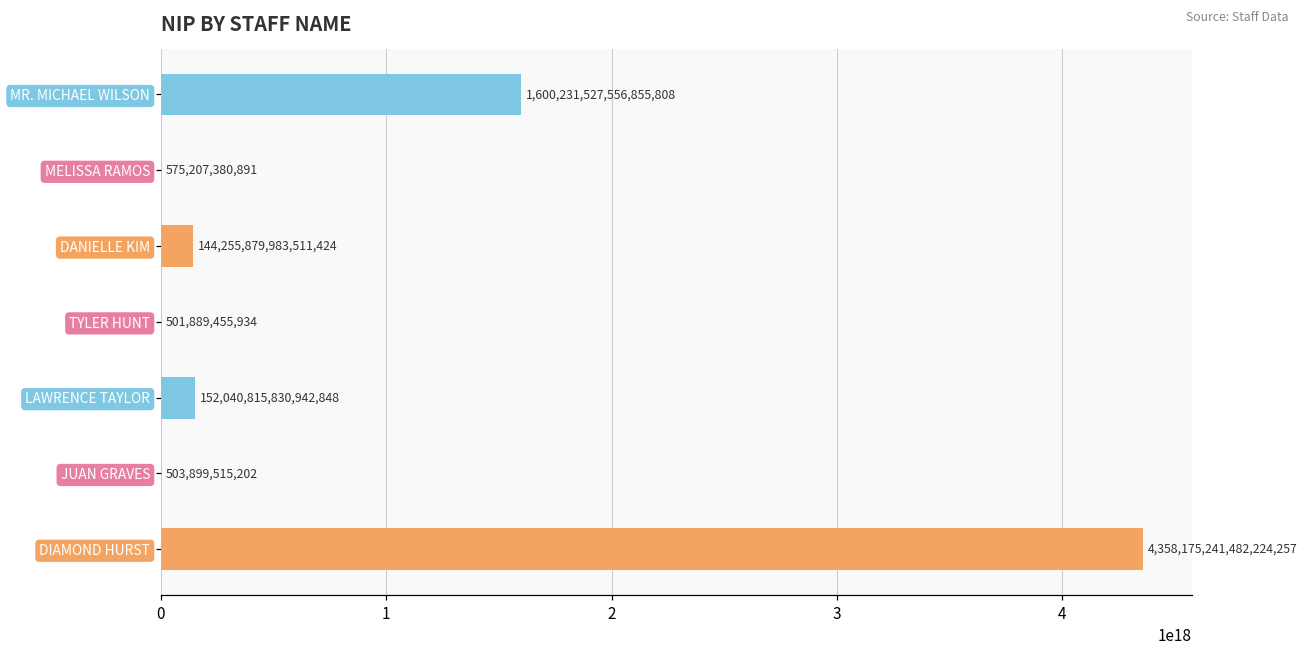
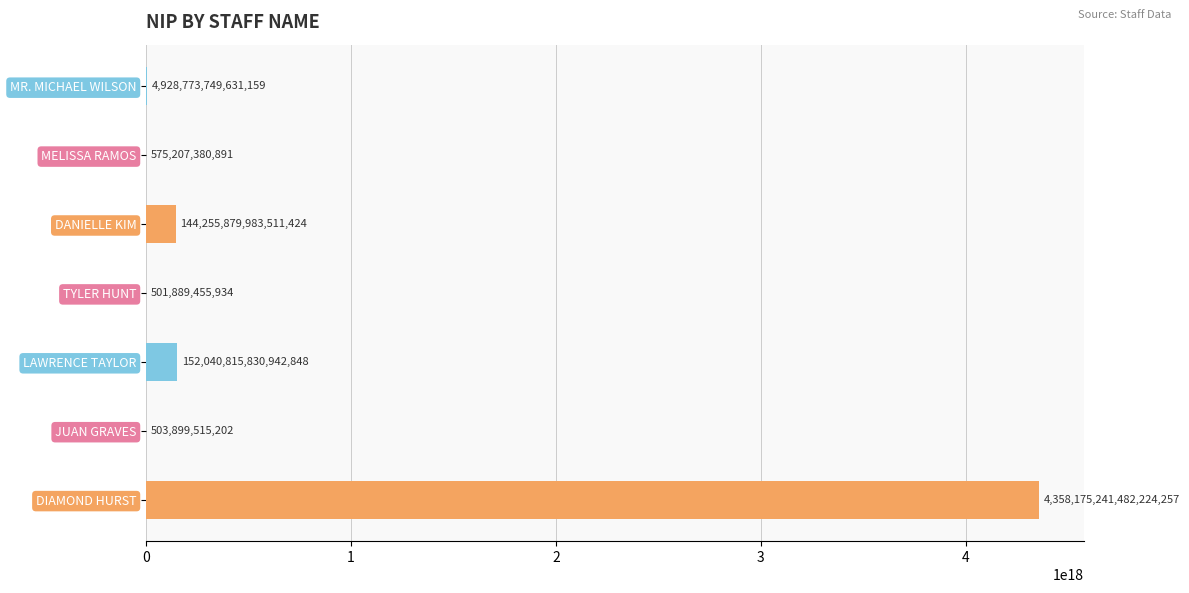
  {
-   "MR. MICHAEL WILSON": "1,600,231,527,556,855,808",
+   "MR. MICHAEL WILSON": "4,928,773,749,631,159",
    "MELISSA RAMOS": "575,207,380,891",
    "DANIELLE KIM": "144,255,879,983,511,424",
    "TYLER HUNT": "501,889,455,934",
    "LAWRENCE TAYLOR": "152,040,815,830,942,848",
    "JUAN GRAVES": "503,899,515,202",
    "DIAMOND HURST": "4,358,175,241,482,224,257"
  }
